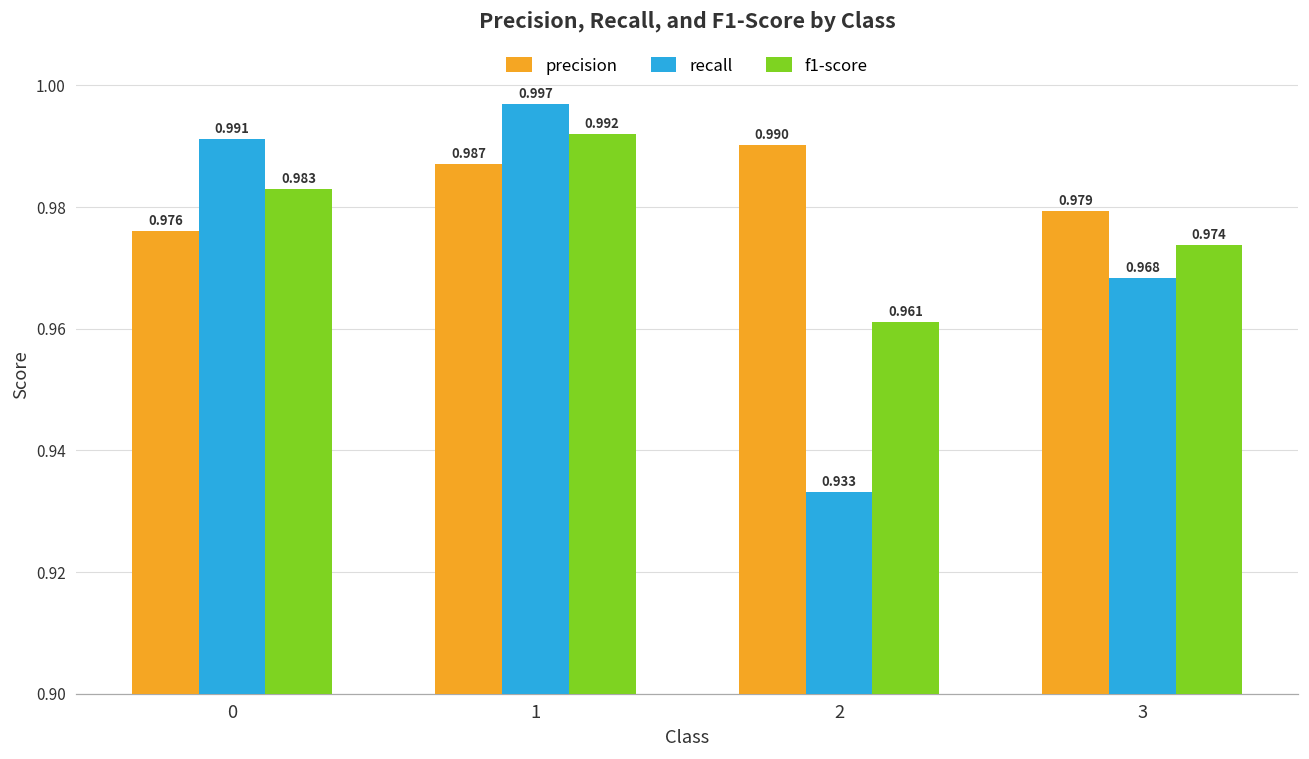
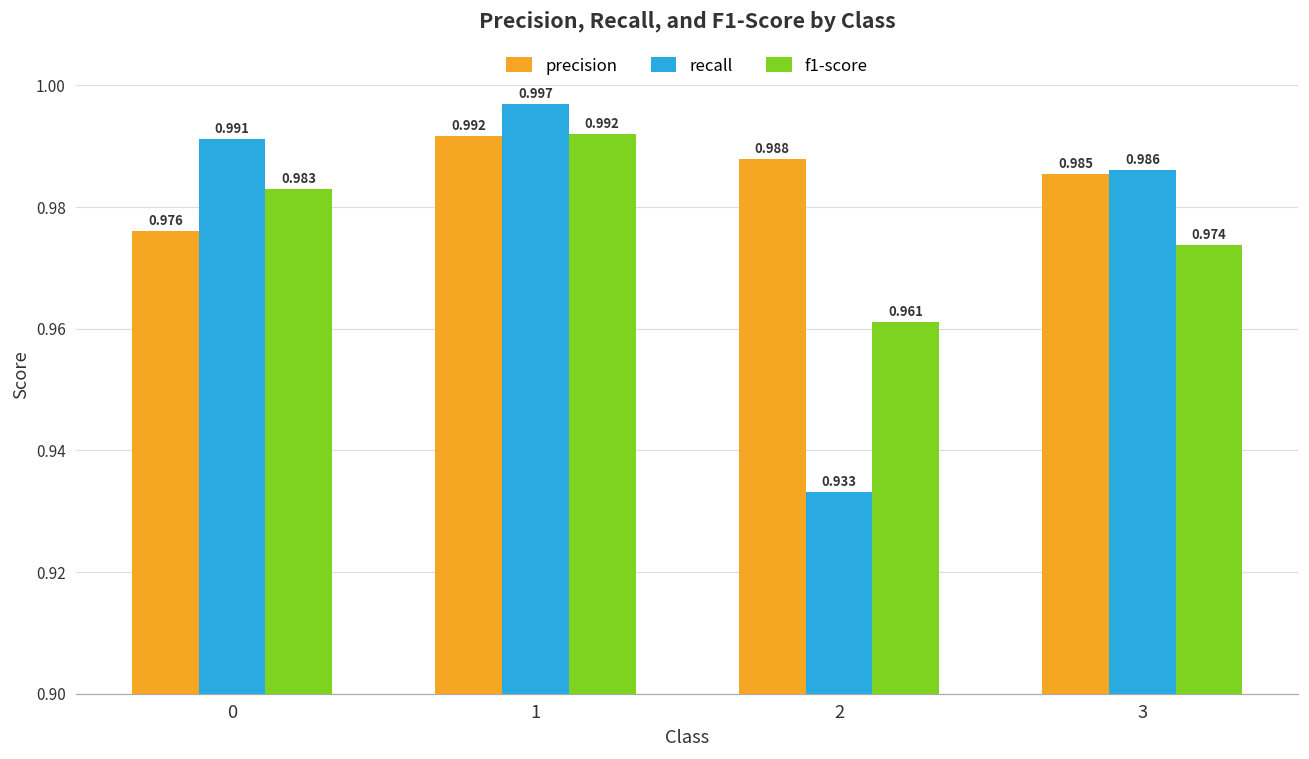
  {
    "precision": {
      "0": 0.976,
-     "1": 0.987,
-     "2": 0.990,
-     "3": 0.979
+     "1": 0.992,
+     "2": 0.988,
+     "3": 0.985
    },
    "recall": {
      "0": 0.991,
      "1": 0.997,
      "2": 0.933,
-     "3": 0.968
+     "3": 0.986
    },
    "f1-score": {
      "0": 0.983,
      "1": 0.992,
      "2": 0.961,
      "3": 0.974
    }
  }
